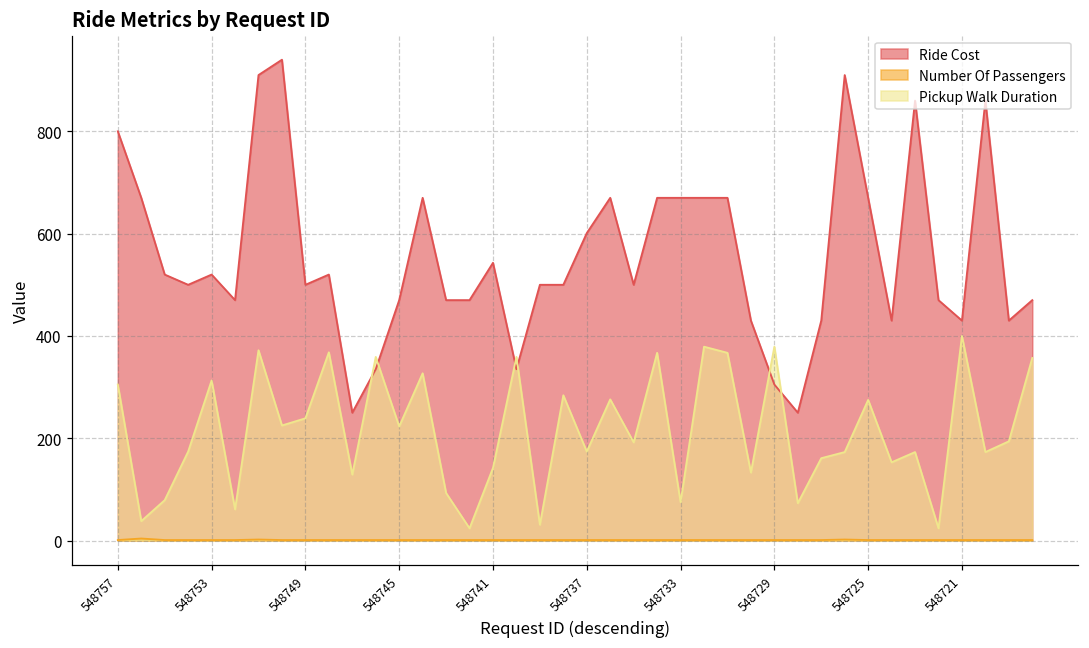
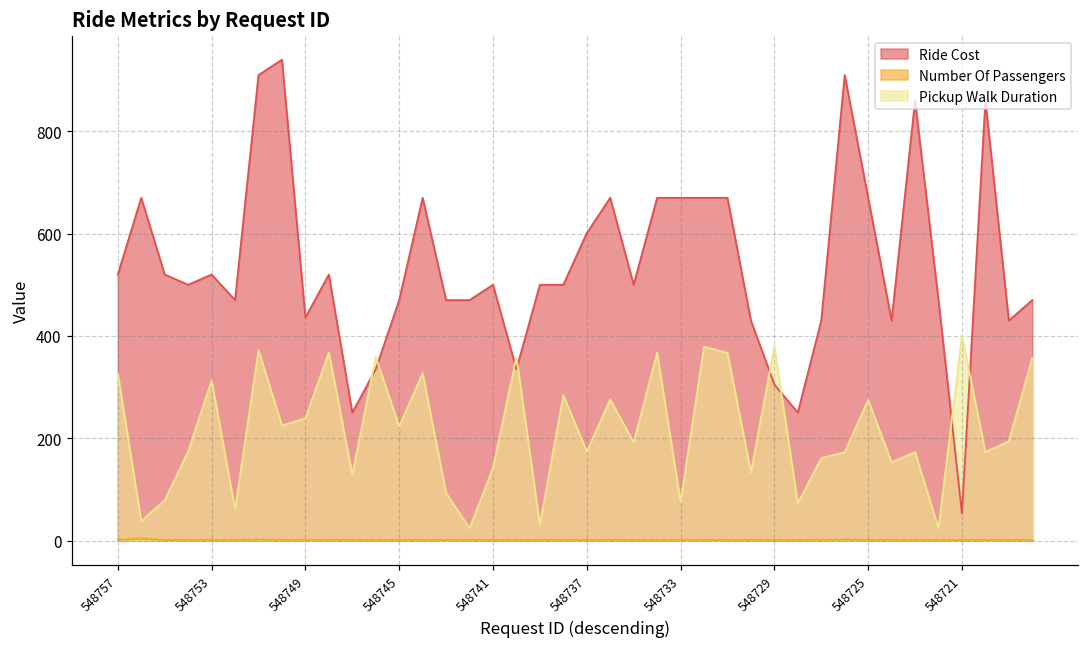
  {
    "Ride Cost": {
-     "548757": 800,
+     "548757": 520,
      "548753": 520,
-     "548749": 500,
+     "548749": 440,
      "548745": 470,
-     "548741": 540,
+     "548741": 500,
      "548737": 600,
      "548733": 670,
      "548729": 310,
      "548725": 670,
-     "548721": 430
+     "548721": 50
    },
    "Number Of Passengers": {
      "548757": 0,
      "548753": 0,
      "548749": 0,
      "548745": 0,
      "548741": 0,
      "548737": 0,
      "548733": 0,
      "548729": 0,
      "548725": 0,
      "548721": 0
    },
    "Pickup Walk Duration": {
-     "548757": 310,
+     "548757": 330,
      "548753": 310,
      "548749": 240,
      "548745": 220,
      "548741": 140,
      "548737": 170,
      "548733": 80,
      "548729": 380,
      "548725": 280,
      "548721": 400
    }
  }
